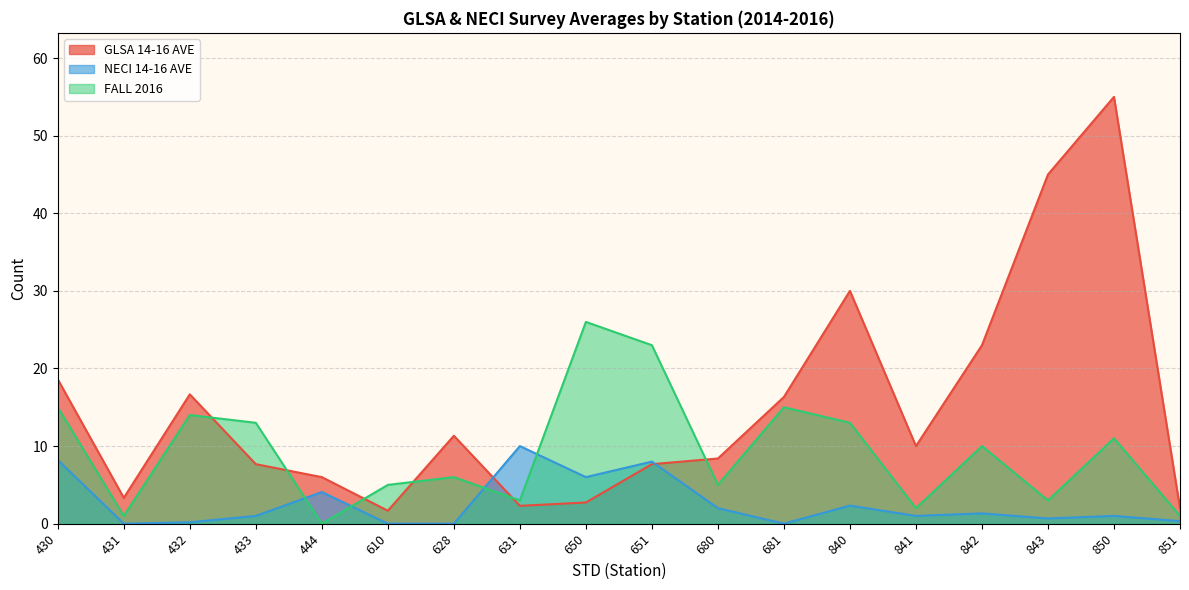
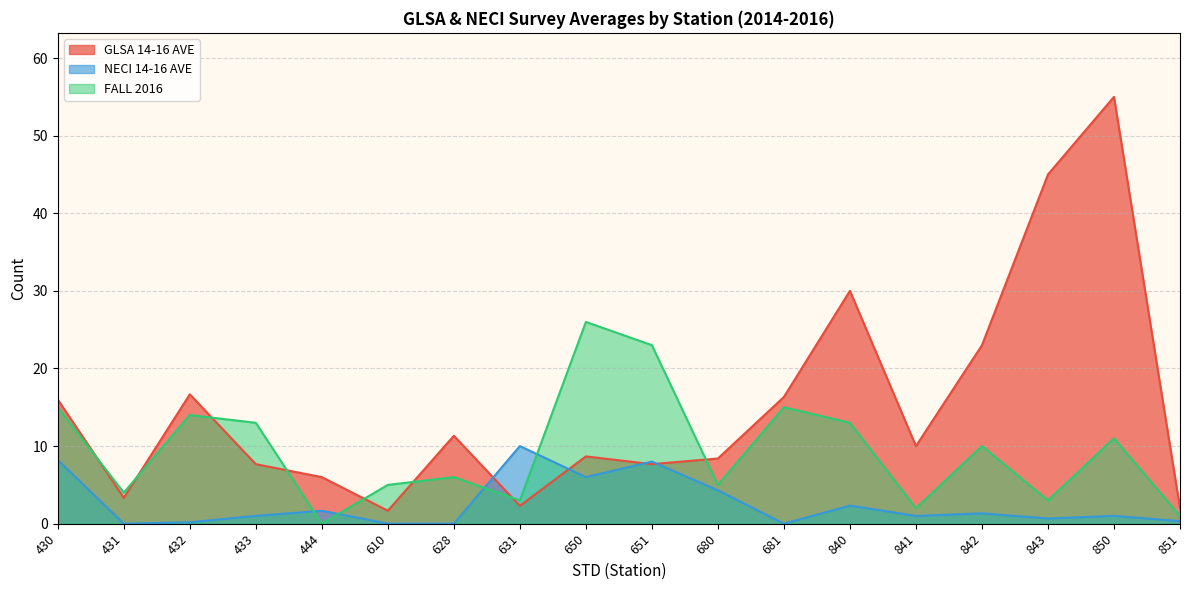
  {
    "GLSA 14-16 AVE": {
-     "430": 19,
+     "430": 16,
      "431": 3,
      "432": 17,
      "433": 8,
      "444": 6,
      "610": 2,
      "628": 11,
      "631": 2,
-     "650": 3,
+     "650": 9,
      "651": 8,
      "680": 8,
      "681": 16,
      "840": 30,
      "841": 10,
      "842": 23,
      "843": 45,
      "850": 55,
      "851": 2
    },
    "NECI 14-16 AVE": {
      "430": 8,
      "431": 0,
      "432": 0,
      "433": 1,
-     "444": 4,
+     "444": 2,
      "610": 0,
      "628": 0,
      "631": 10,
      "650": 6,
      "651": 8,
-     "680": 2,
+     "680": 4,
      "681": 0,
      "840": 2,
      "841": 1,
      "842": 1,
      "843": 1,
      "850": 1,
      "851": 0
    },
    "FALL 2016": {
      "430": 15,
-     "431": 1,
+     "431": 4,
      "432": 14,
      "433": 13,
      "444": 0,
      "610": 5,
      "628": 6,
      "631": 3,
      "650": 26,
      "651": 23,
      "680": 5,
      "681": 15,
      "840": 13,
      "841": 2,
      "842": 10,
      "843": 3,
      "850": 11,
      "851": 1
    }
  }
